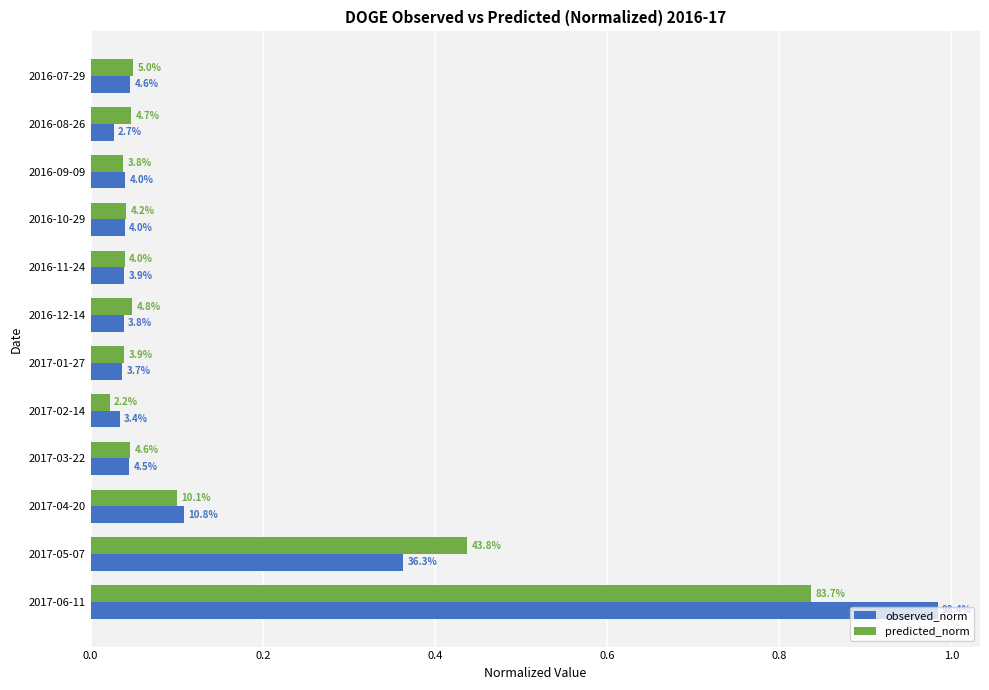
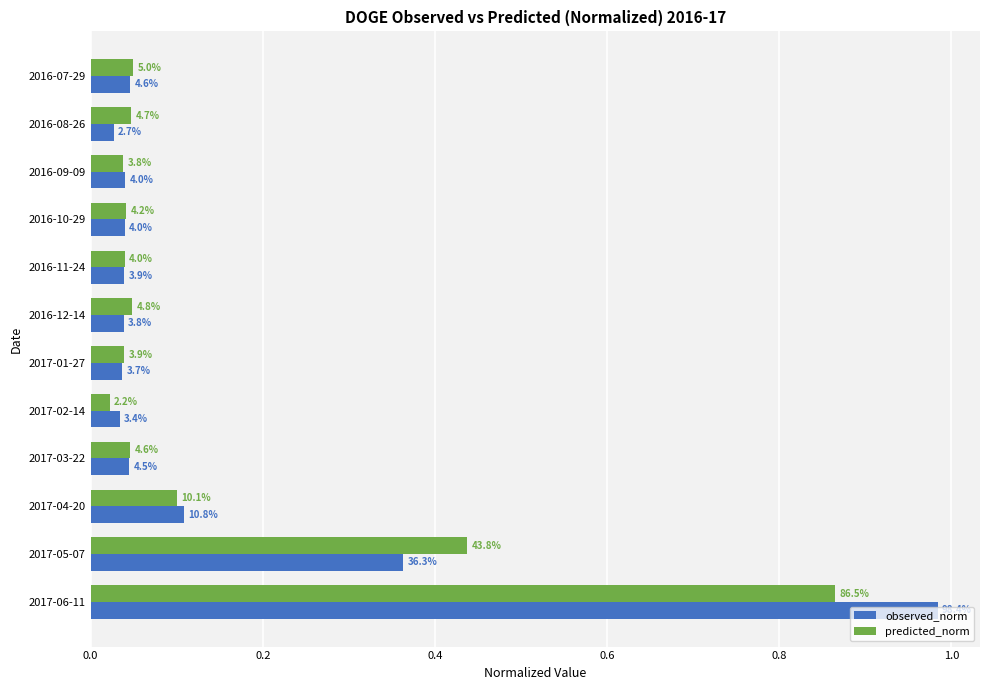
  {
    "observed_norm": {
      "2016-07-29": "4.6%",
      "2016-08-26": "2.7%",
      "2016-09-09": "4.0%",
      "2016-10-29": "4.0%",
      "2016-11-24": "3.9%",
      "2016-12-14": "3.8%",
      "2017-01-27": "3.7%",
      "2017-02-14": "3.4%",
      "2017-03-22": "4.5%",
      "2017-04-20": "10.8%",
      "2017-05-07": "36.3%"
    },
    "predicted_norm": {
      "2016-07-29": "5.0%",
      "2016-08-26": "4.7%",
      "2016-09-09": "3.8%",
      "2016-10-29": "4.2%",
      "2016-11-24": "4.0%",
      "2016-12-14": "4.8%",
      "2017-01-27": "3.9%",
      "2017-02-14": "2.2%",
      "2017-03-22": "4.6%",
      "2017-04-20": "10.1%",
      "2017-05-07": "43.8%",
-     "2017-06-11": "83.7%"
+     "2017-06-11": "86.5%"
    }
  }
